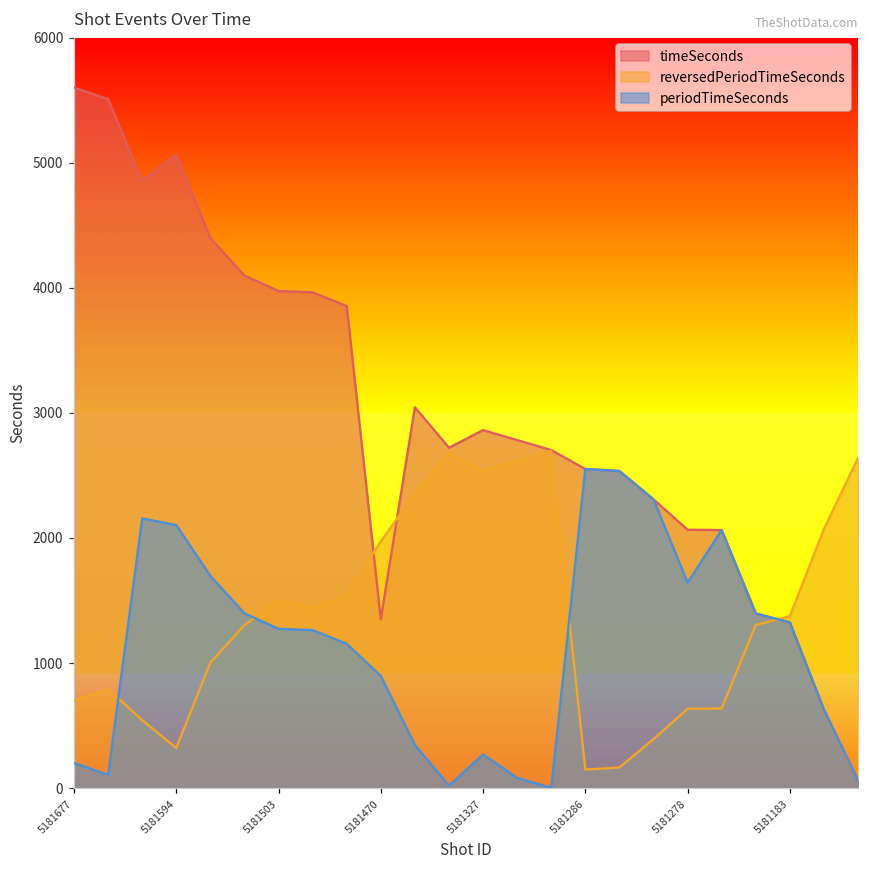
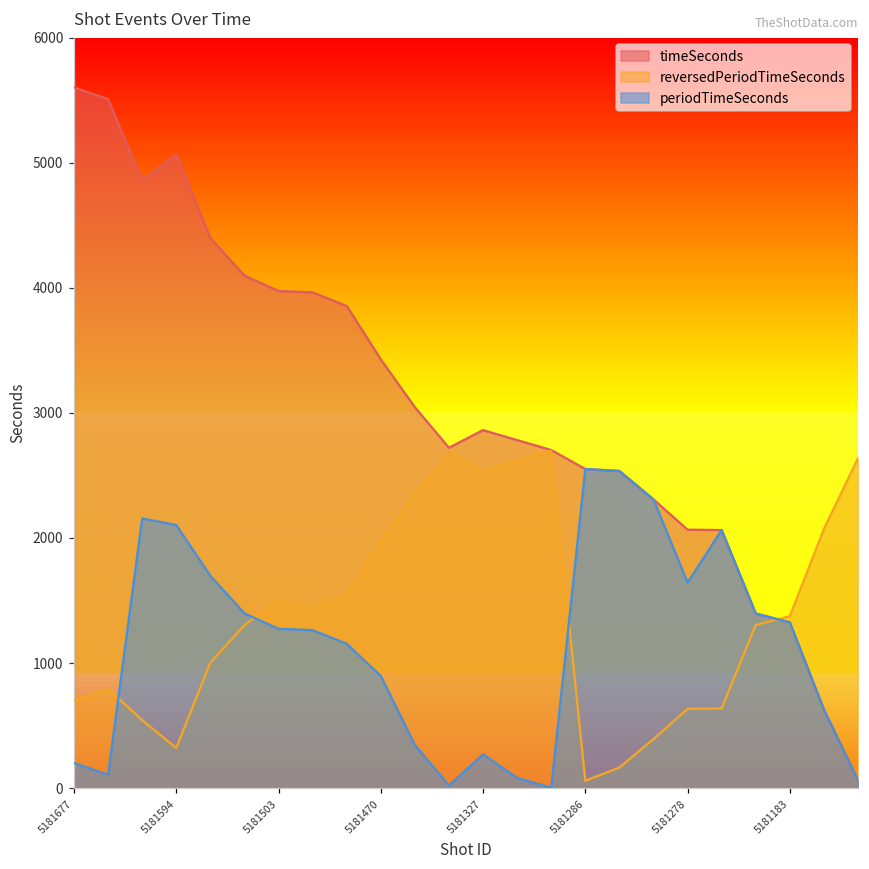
  {
    "timeSeconds": {
      "5181677": 5600,
      "5181594": 5070,
      "5181503": 3970,
-     "5181470": 1350,
+     "5181470": 3430,
      "5181327": 2860,
      "5181278": 2070
    },
    "reversedPeriodTimeSeconds": {
      "5181677": 700,
      "5181594": 320,
      "5181503": 1510,
      "5181470": 1970,
      "5181327": 2540,
-     "5181286": 150,
+     "5181286": 60,
      "5181278": 630,
      "5181183": 1380
    },
    "periodTimeSeconds": {
      "5181677": 200,
      "5181594": 2100,
      "5181503": 1270,
      "5181470": 900,
      "5181327": 270,
      "5181278": 1640
    }
  }
